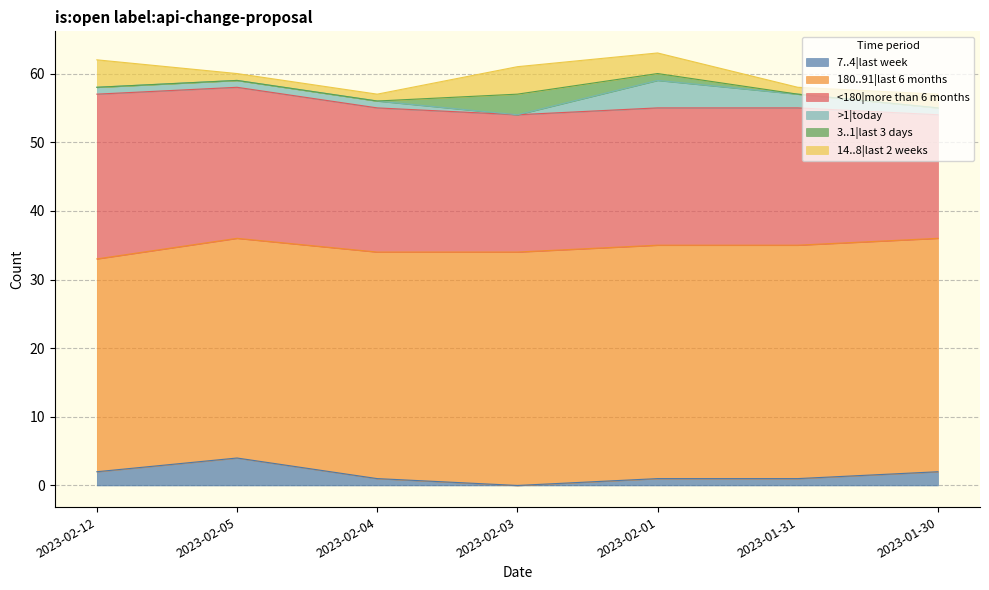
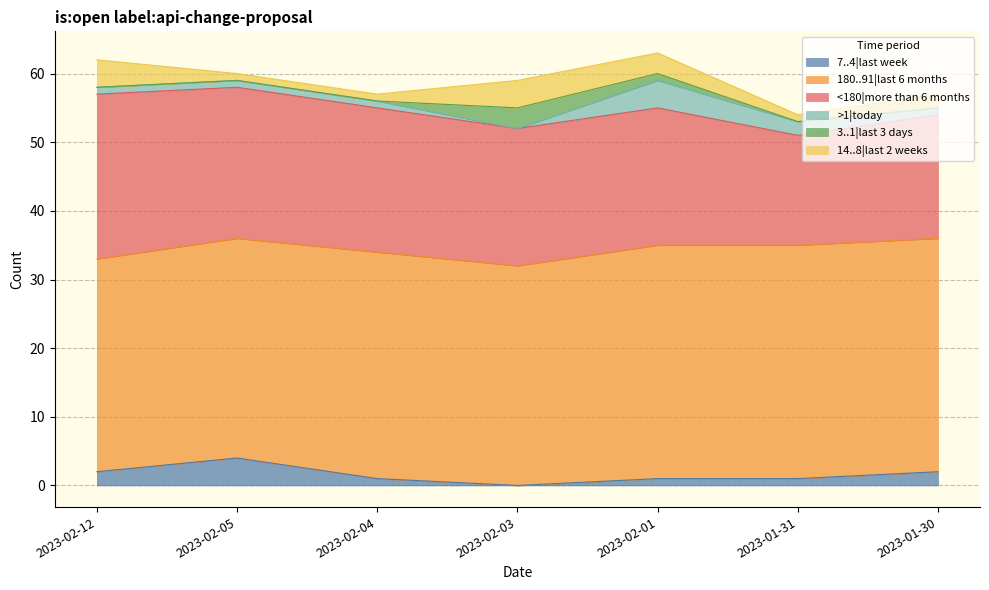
  {
    "7..4|last week": {
      "2023-02-12": 2,
      "2023-02-05": 4,
      "2023-02-04": 1,
      "2023-02-03": 0,
      "2023-02-01": 1,
      "2023-01-31": 1,
      "2023-01-30": 2
    },
    "180..91|last 6 months": {
      "2023-02-12": 31,
      "2023-02-05": 32,
      "2023-02-04": 33,
-     "2023-02-03": 34,
+     "2023-02-03": 32,
      "2023-02-01": 34,
      "2023-01-31": 34,
      "2023-01-30": 34
    },
    "<180|more than 6 months": {
      "2023-02-12": 24,
      "2023-02-05": 22,
      "2023-02-04": 21,
      "2023-02-01": 20,
-     "2023-01-31": 20
+     "2023-01-31": 16
    },
    ">1|today": {
      "2023-02-01": 4
    },
    "3..1|last 3 days": {
      "2023-02-03": 3,
      "2023-02-01": 1
    },
    "14..8|last 2 weeks": {
      "2023-02-12": 4,
      "2023-02-05": 1,
      "2023-02-04": 1,
      "2023-02-03": 4,
      "2023-02-01": 3,
      "2023-01-31": 1
    }
  }
